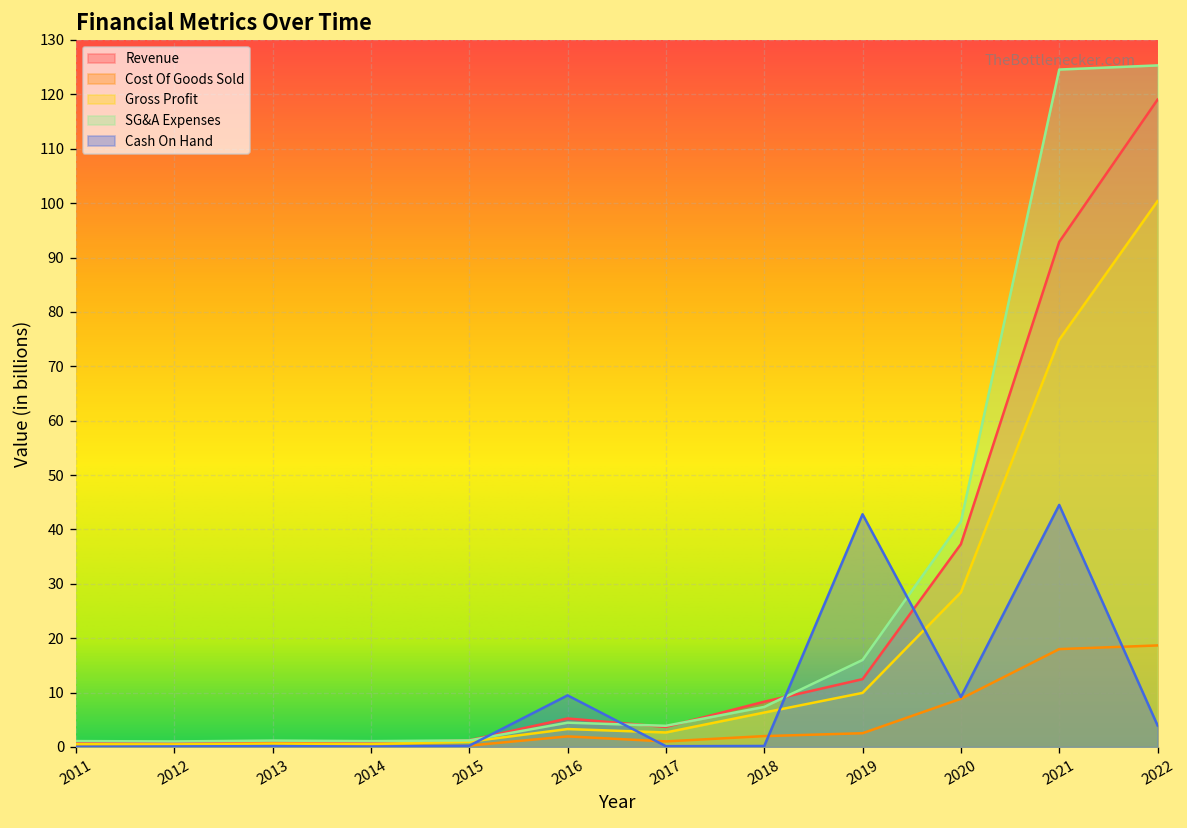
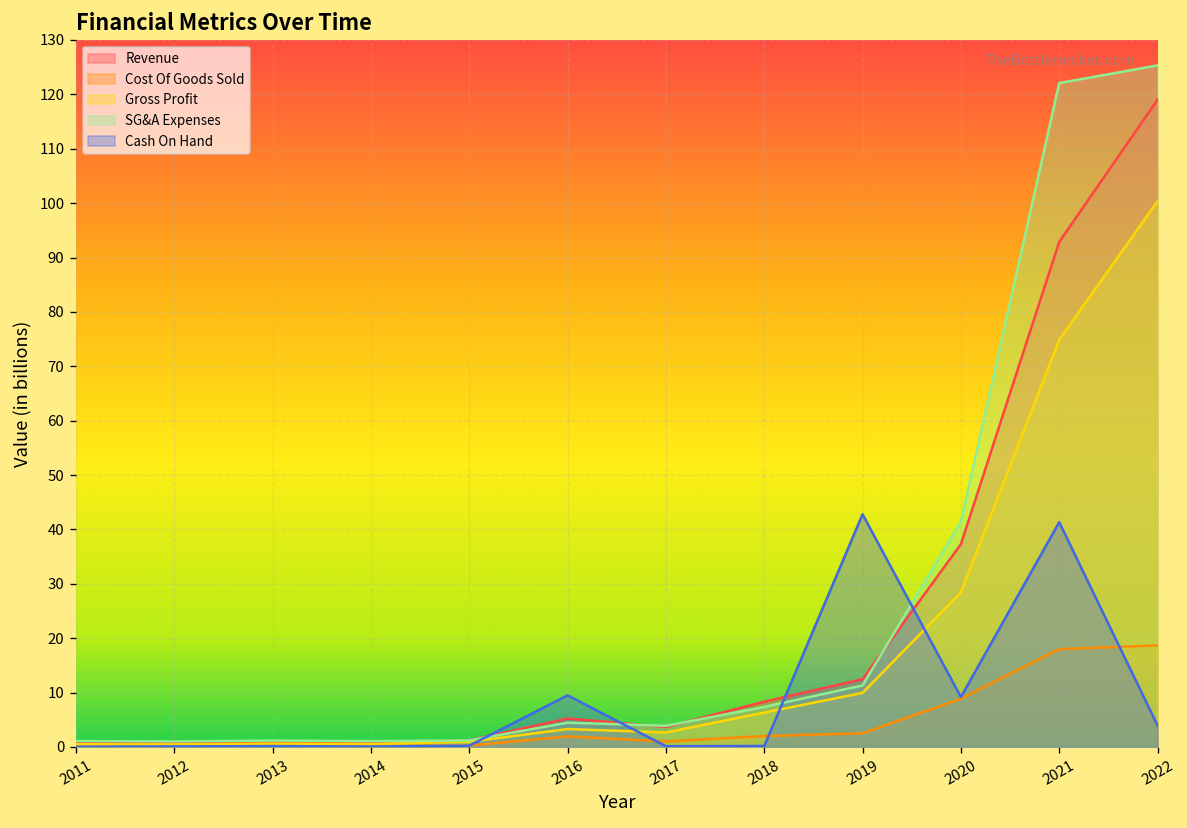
  {
    "SG&A Expenses": {
      "2016": 4,
      "2018": 7,
-     "2019": 16,
+     "2019": 11,
      "2020": 41,
-     "2021": 125,
+     "2021": 122,
      "2022": 125
    },
    "Cash On Hand": {
      "2016": 9,
      "2017": 0,
      "2018": 0,
      "2019": 43,
-     "2021": 45,
+     "2021": 41,
      "2022": 4
    }
  }
